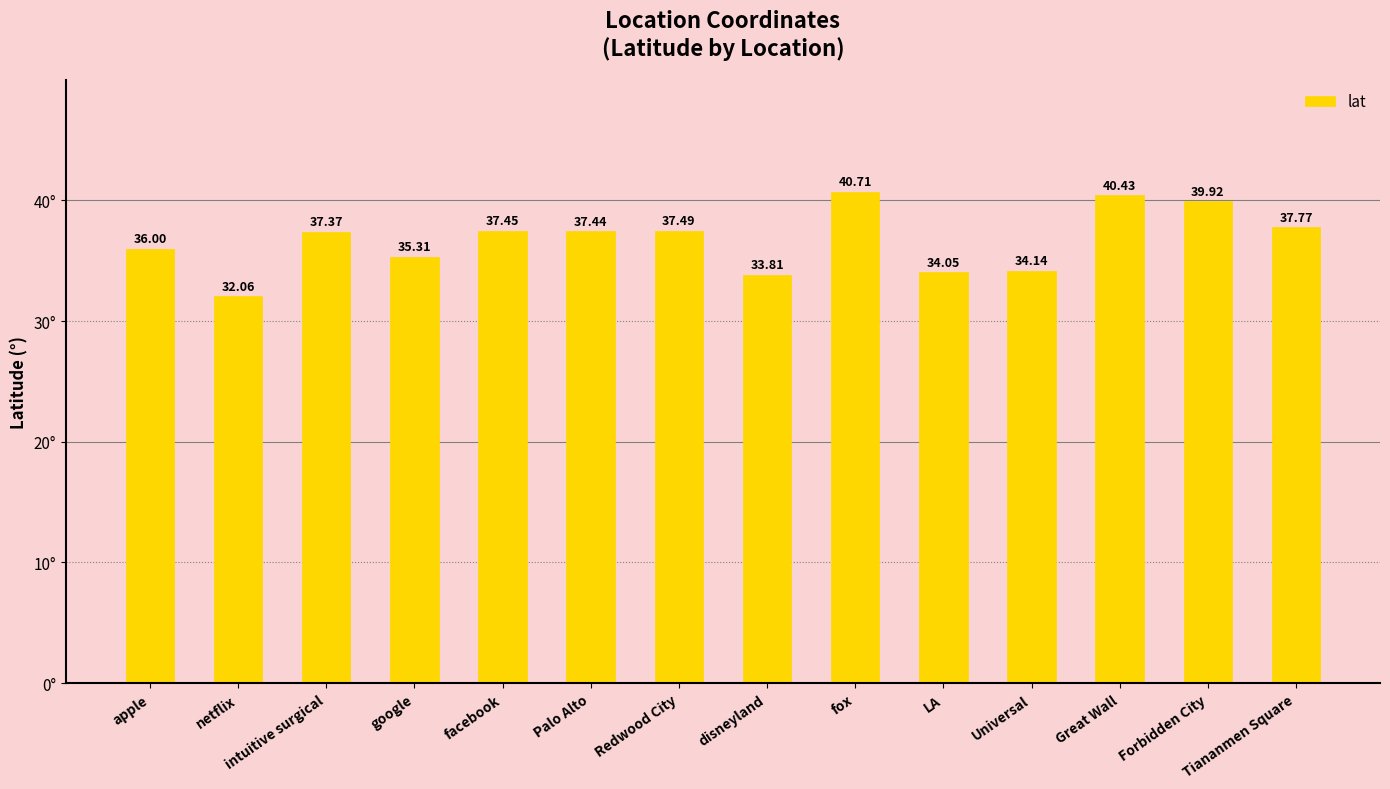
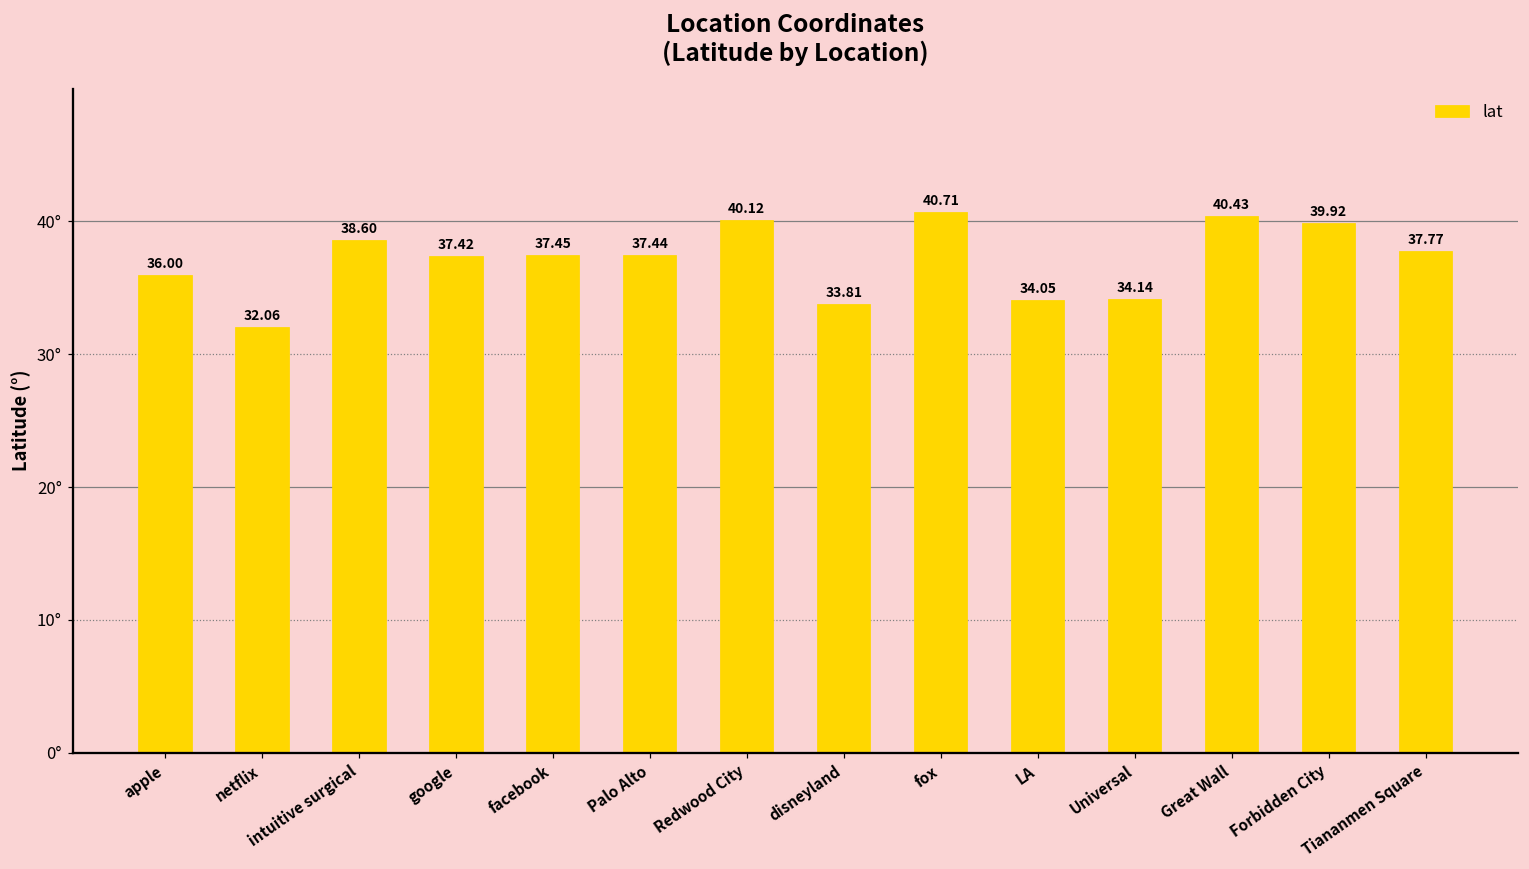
  {
    "apple": 36.00,
    "netflix": 32.06,
-   "intuitive surgical": 37.37,
-   "google": 35.31,
+   "intuitive surgical": 38.60,
+   "google": 37.42,
    "facebook": 37.45,
    "Palo Alto": 37.44,
-   "Redwood City": 37.49,
+   "Redwood City": 40.12,
    "disneyland": 33.81,
    "fox": 40.71,
    "LA": 34.05,
    "Universal": 34.14,
    "Great Wall": 40.43,
    "Forbidden City": 39.92,
    "Tiananmen Square": 37.77
  }
